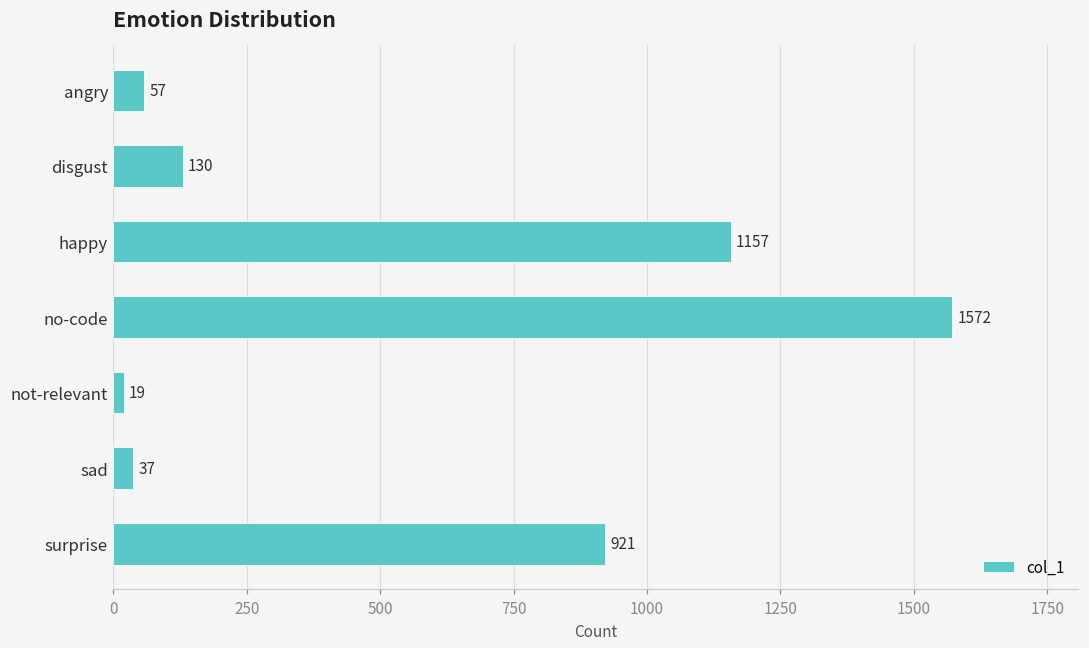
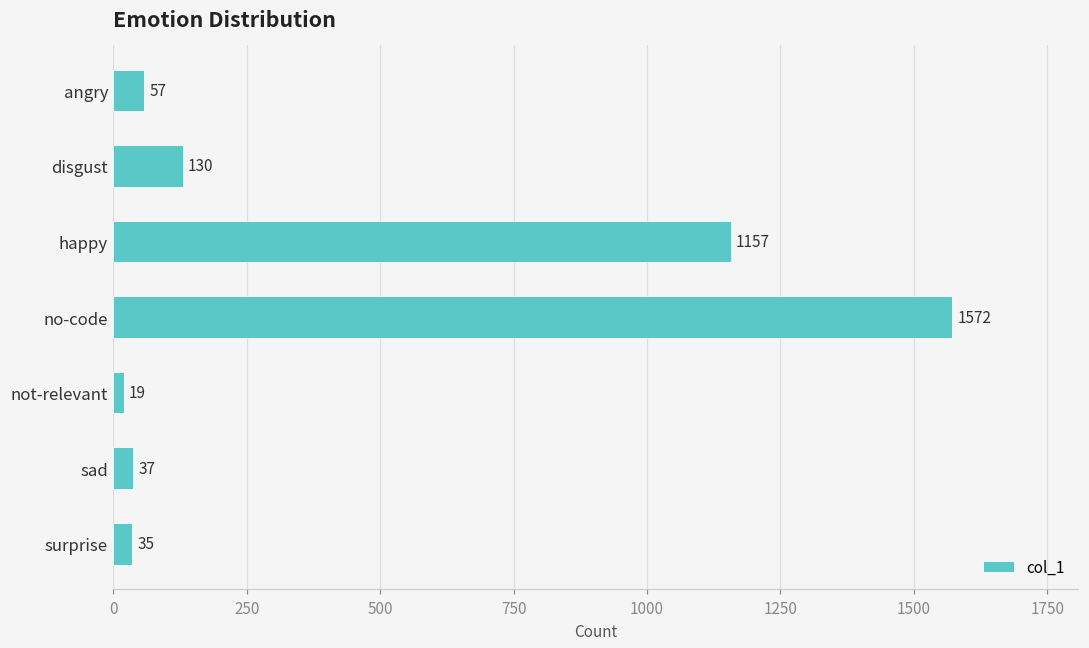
  {
    "angry": 57,
    "disgust": 130,
    "happy": 1157,
    "no-code": 1572,
    "not-relevant": 19,
    "sad": 37,
-   "surprise": 921
+   "surprise": 35
  }
